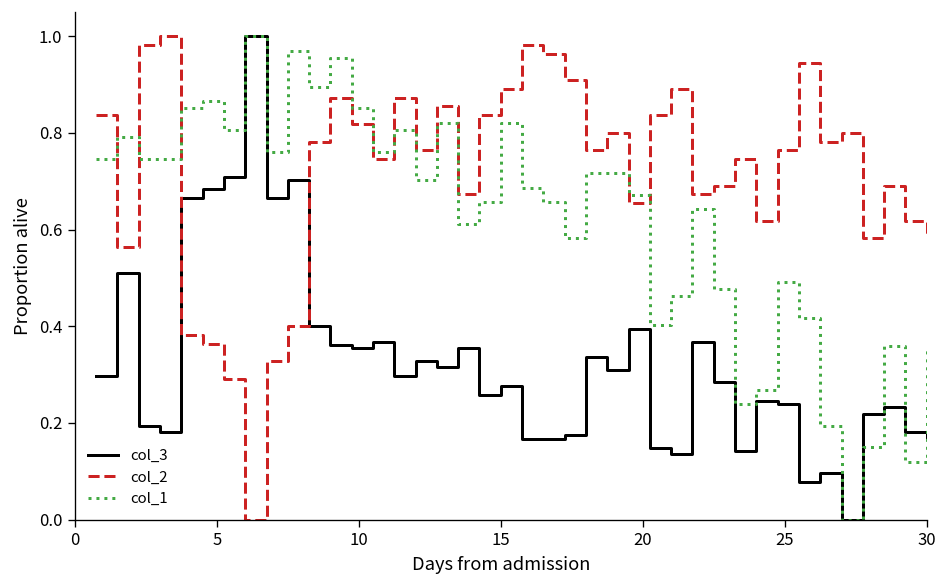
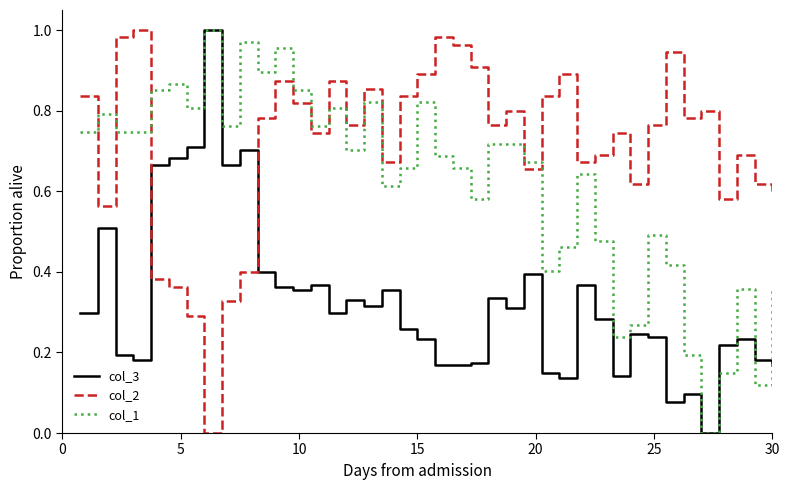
  {
    "col_3": {
-     "15": 0.28,
+     "15": 0.23,
      "30": 0.17
    },
    "col_2": {
      "15": 0.89,
      "30": 0.59
    },
    "col_1": {
      "15": 0.82,
      "30": 0.36
    }
  }
